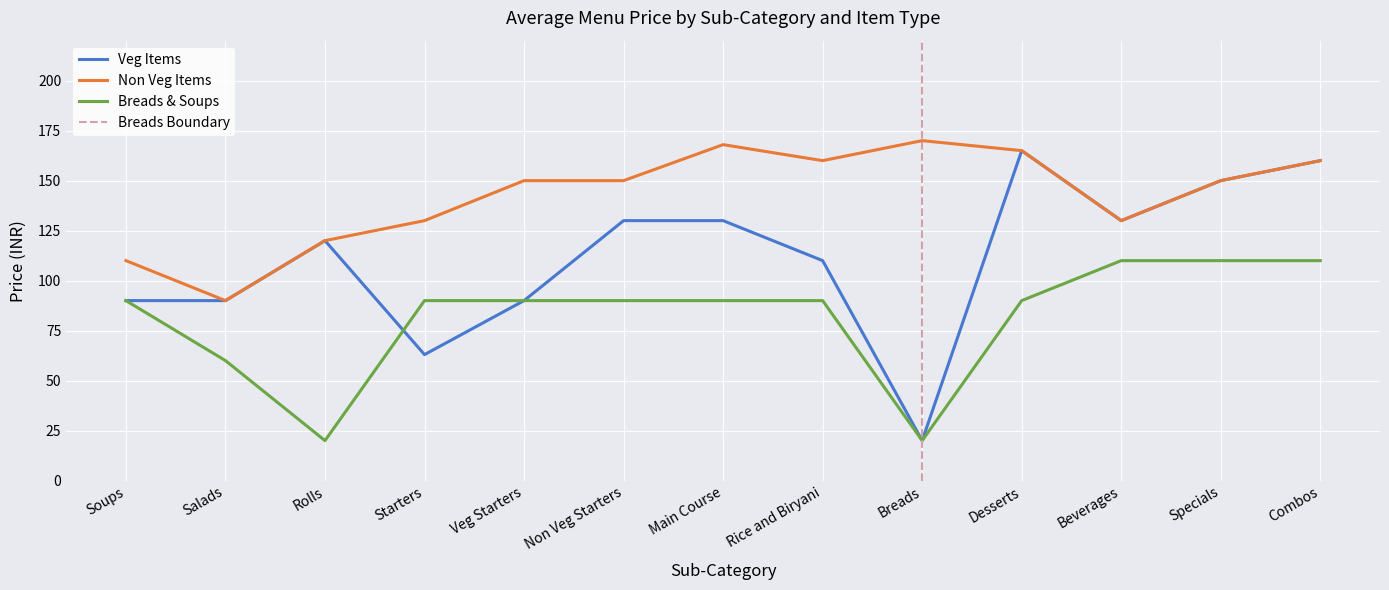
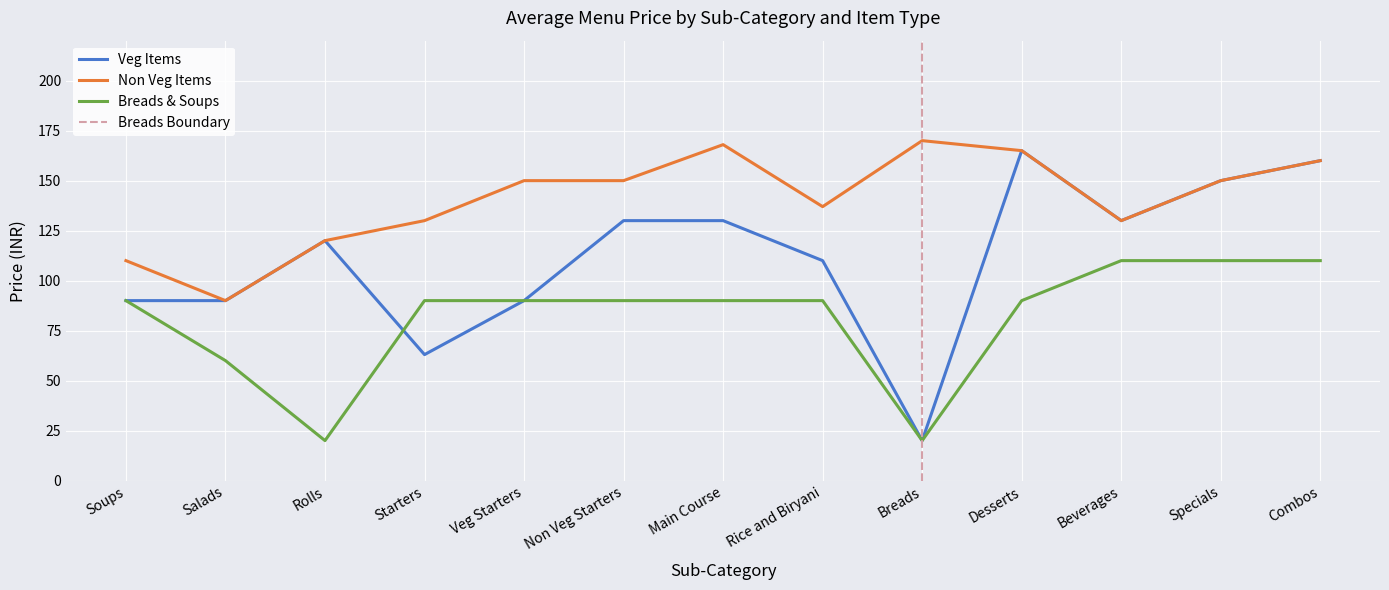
  {
    "Veg Items": {
      "Starters": 63,
      "Non Veg Starters": 130,
      "Main Course": 130,
      "Rice and Biryani": 110
    },
    "Non Veg Items": {
      "Soups": 110,
      "Starters": 130,
      "Veg Starters": 150,
      "Non Veg Starters": 150,
      "Main Course": 168,
-     "Rice and Biryani": 160,
+     "Rice and Biryani": 137,
      "Breads": 170
    },
    "Breads & Soups": {
      "Salads": 60,
      "Rolls": 20,
      "Starters": 90,
      "Non Veg Starters": 90,
      "Main Course": 90,
      "Rice and Biryani": 90,
      "Desserts": 90,
      "Beverages": 110,
      "Specials": 110,
      "Combos": 110
    }
  }
